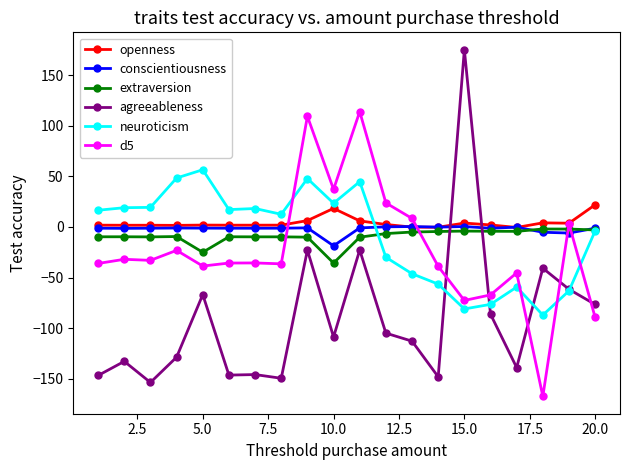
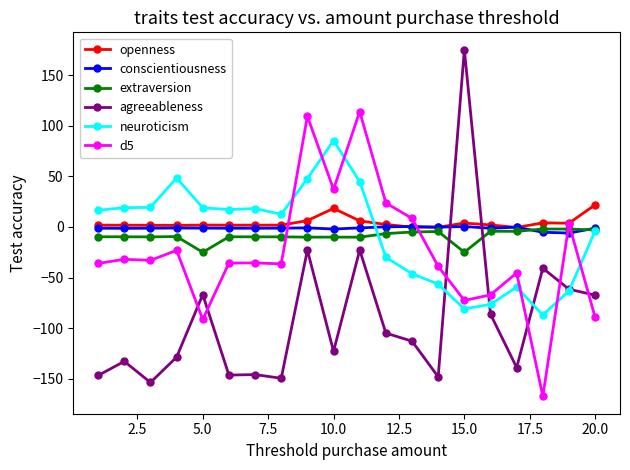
  {
    "openness": {
      "5.0": 2,
      "10.0": 18,
      "15.0": 4,
      "20.0": 22
    },
    "conscientiousness": {
      "5.0": -1,
-     "10.0": -19,
+     "10.0": -2,
      "15.0": 0
    },
    "extraversion": {
      "5.0": -25,
-     "10.0": -36,
-     "15.0": -4
+     "10.0": -10,
+     "15.0": -25
    },
    "agreeableness": {
      "5.0": -67,
-     "10.0": -109,
+     "10.0": -123,
      "15.0": 175,
-     "20.0": -77
+     "20.0": -67
    },
    "neuroticism": {
-     "5.0": 57,
-     "10.0": 23,
+     "5.0": 19,
+     "10.0": 85,
      "15.0": -81
    },
    "d5": {
-     "5.0": -39,
+     "5.0": -92,
      "10.0": 37,
      "15.0": -73,
      "20.0": -89
    }
  }
